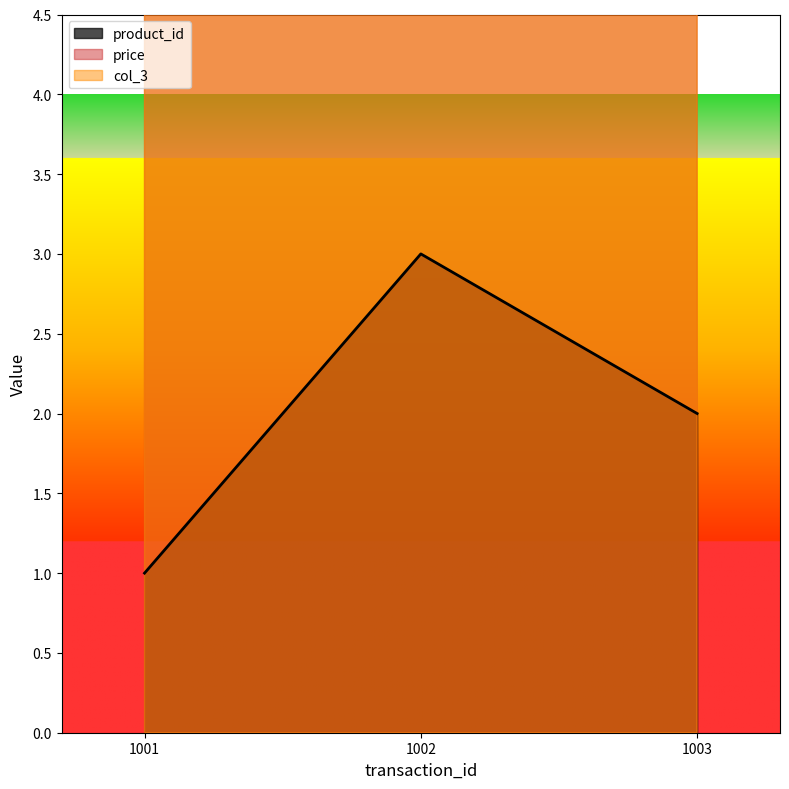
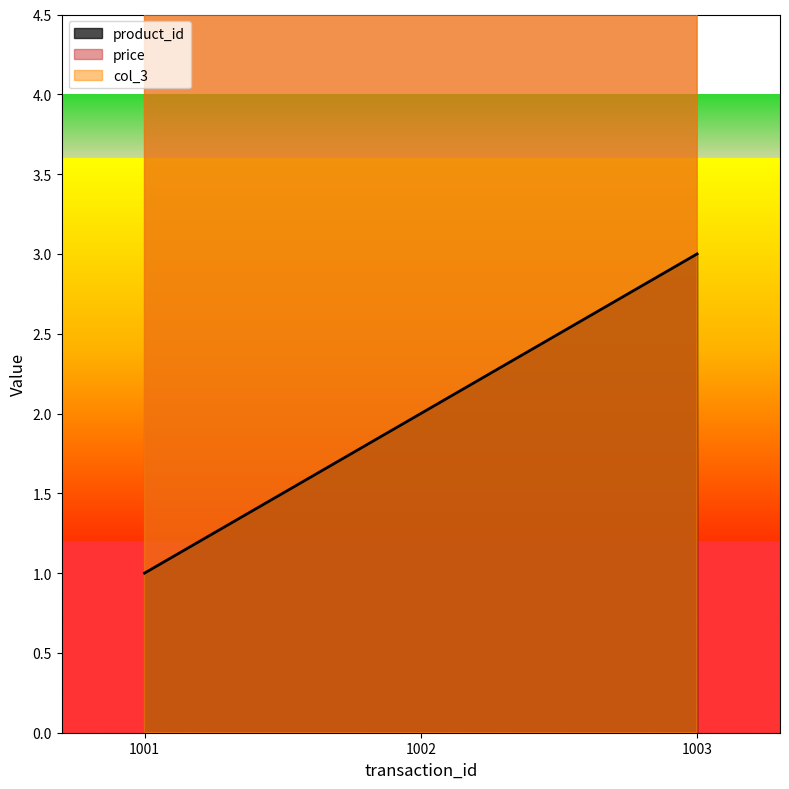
  {
    "product_id": {
      "1001": 1,
-     "1002": 3,
-     "1003": 2
+     "1002": 2,
+     "1003": 3
    }
  }
